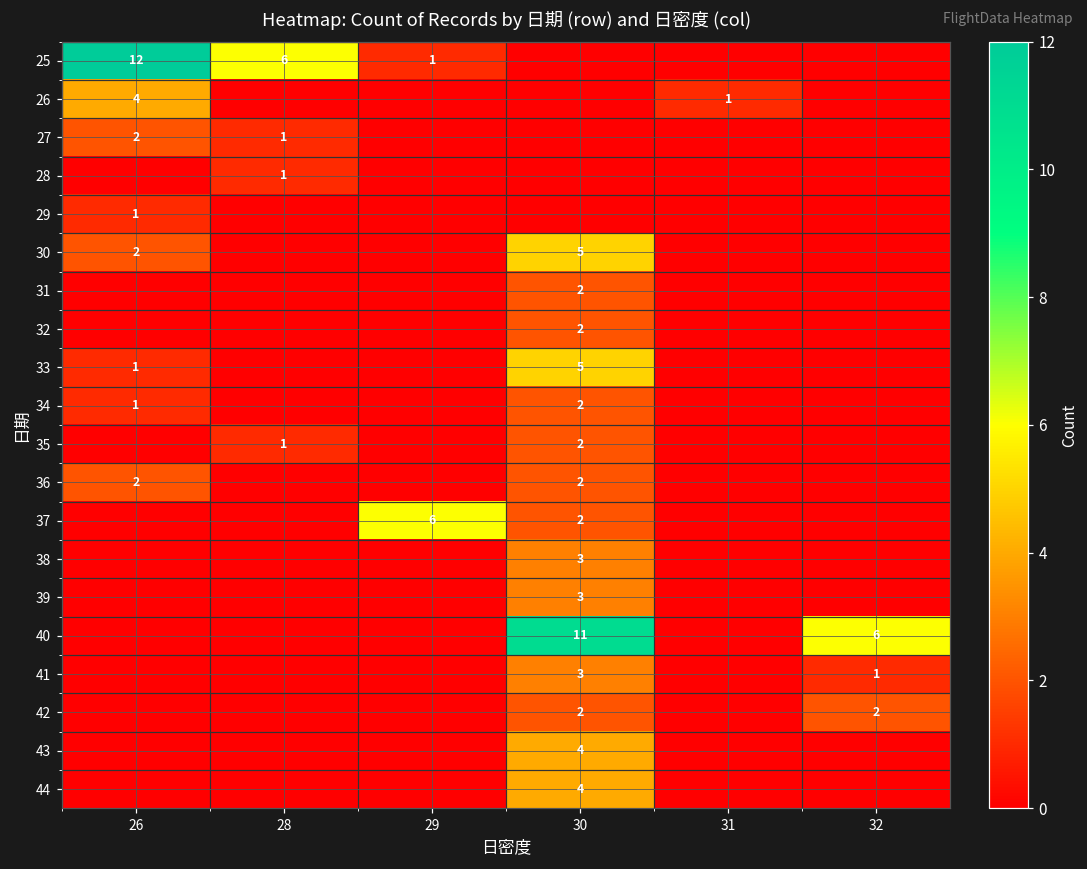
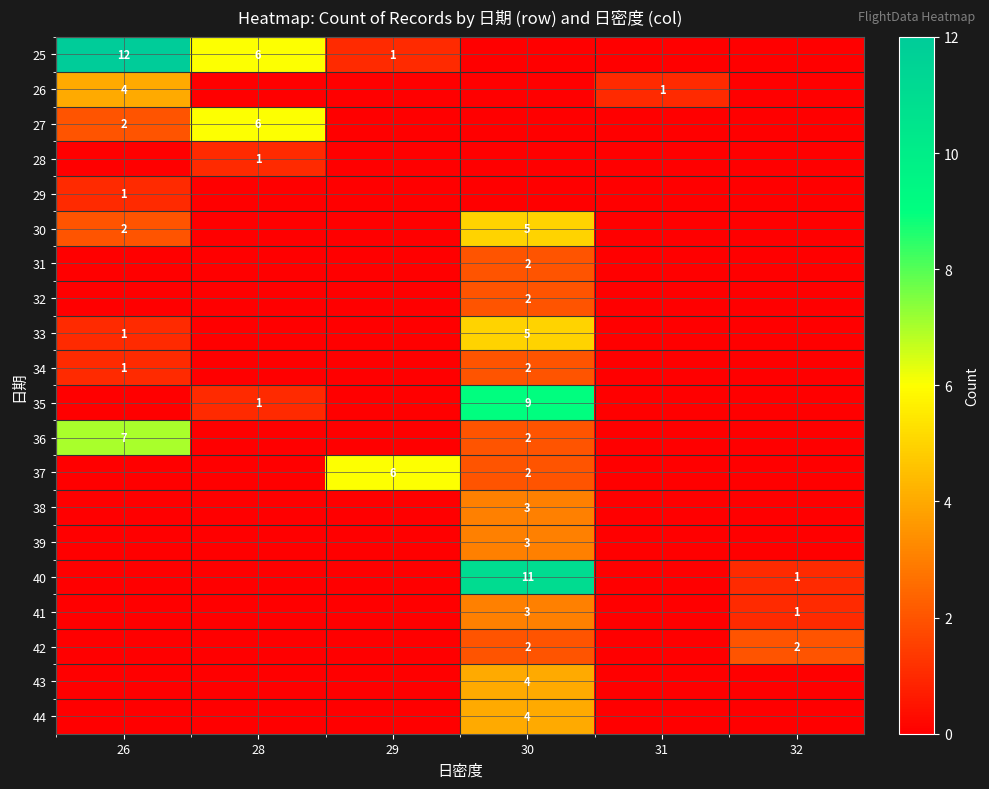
  {
    "25": {
      "26": 12,
      "28": 6,
      "29": 1
    },
    "26": {
      "26": 4,
      "31": 1
    },
    "27": {
      "26": 2,
-     "28": 1
+     "28": 6
    },
    "28": {
      "28": 1
    },
    "29": {
      "26": 1
    },
    "30": {
      "26": 2,
      "30": 5
    },
    "31": {
      "30": 2
    },
    "32": {
      "30": 2
    },
    "33": {
      "26": 1,
      "30": 5
    },
    "34": {
      "26": 1,
      "30": 2
    },
    "35": {
      "28": 1,
-     "30": 2
+     "30": 9
    },
    "36": {
-     "26": 2,
+     "26": 7,
      "30": 2
    },
    "37": {
      "29": 6,
      "30": 2
    },
    "38": {
      "30": 3
    },
    "39": {
      "30": 3
    },
    "40": {
      "30": 11,
-     "32": 6
+     "32": 1
    },
    "41": {
      "30": 3,
      "32": 1
    },
    "42": {
      "30": 2,
      "32": 2
    },
    "43": {
      "30": 4
    },
    "44": {
      "30": 4
    }
  }
